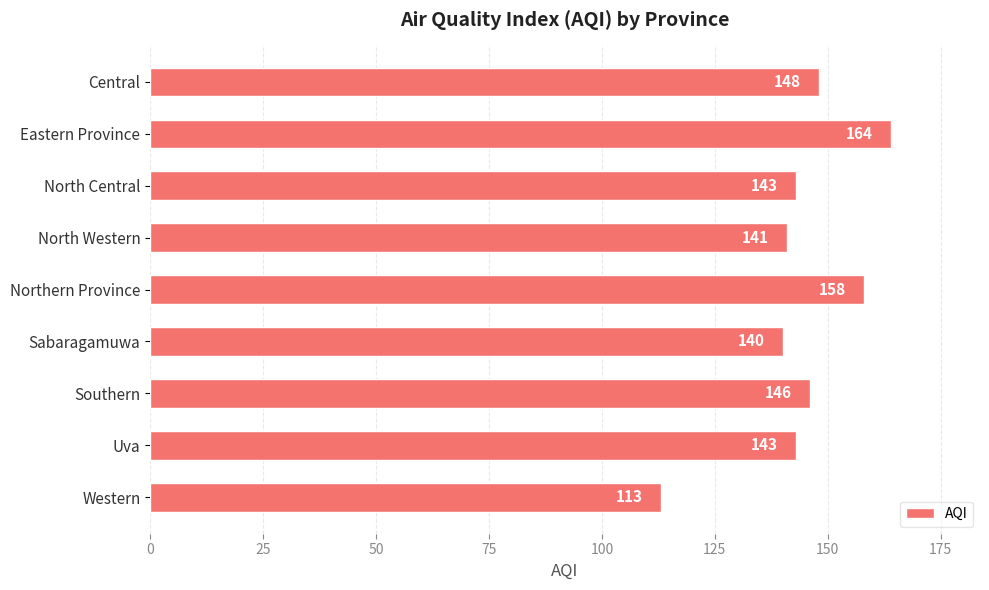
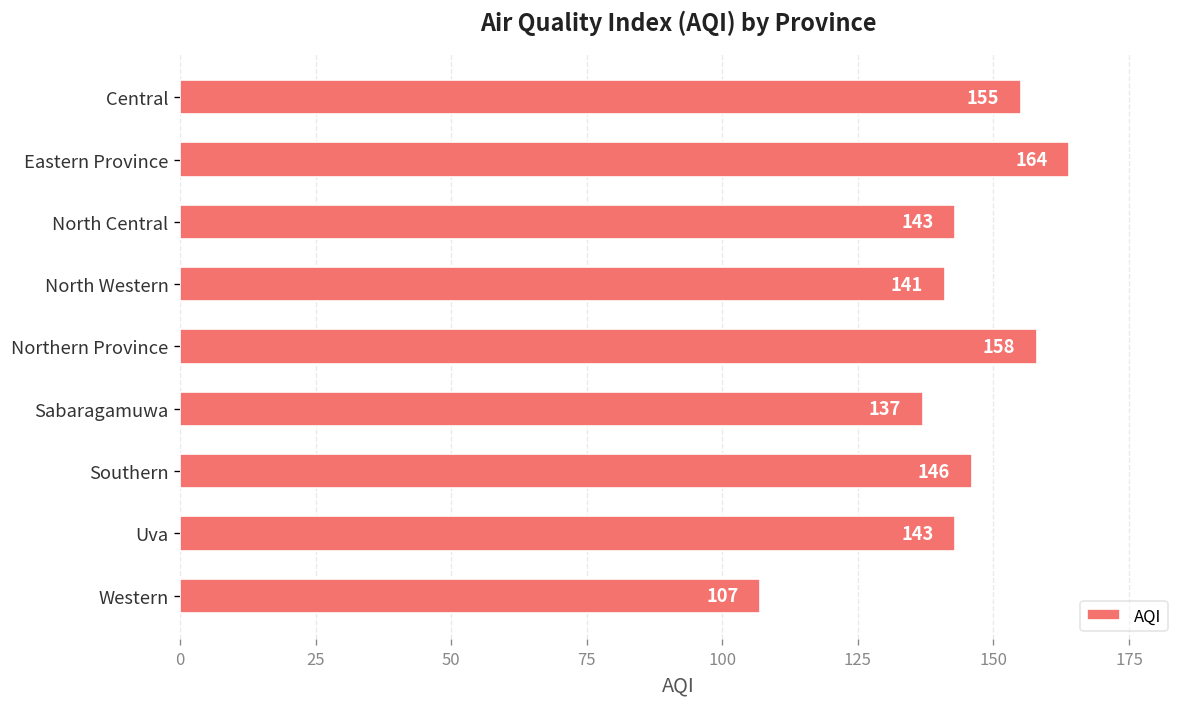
  {
-   "Central": 148,
+   "Central": 155,
    "Eastern Province": 164,
    "North Central": 143,
    "North Western": 141,
    "Northern Province": 158,
-   "Sabaragamuwa": 140,
+   "Sabaragamuwa": 137,
    "Southern": 146,
    "Uva": 143,
-   "Western": 113
+   "Western": 107
  }
